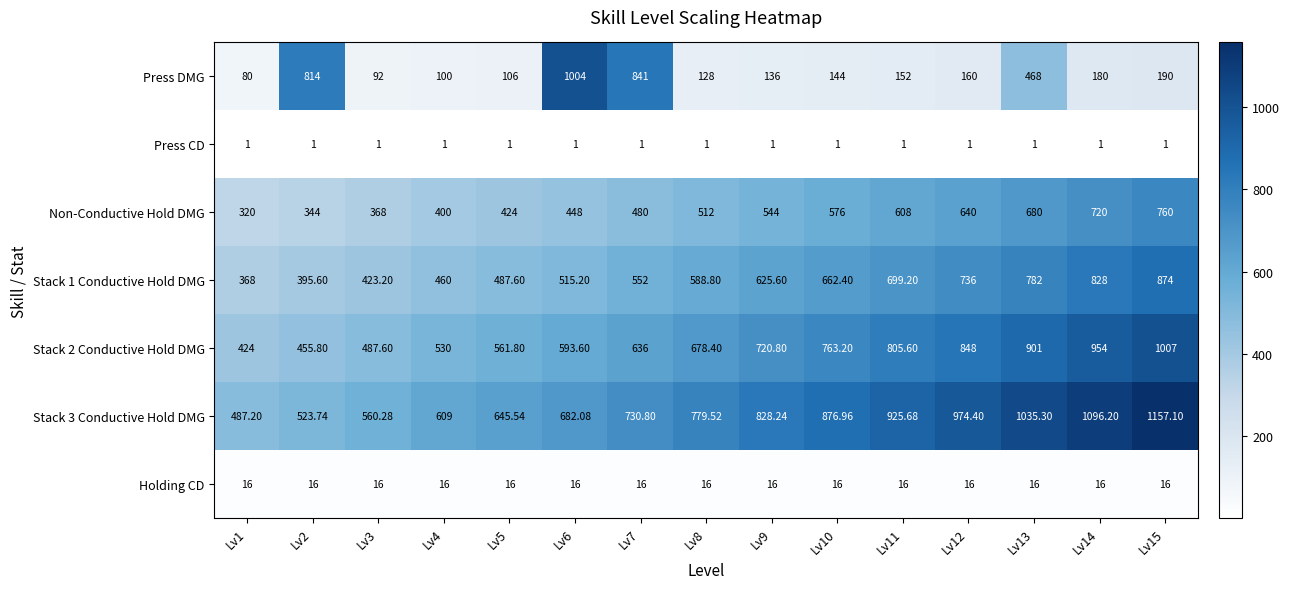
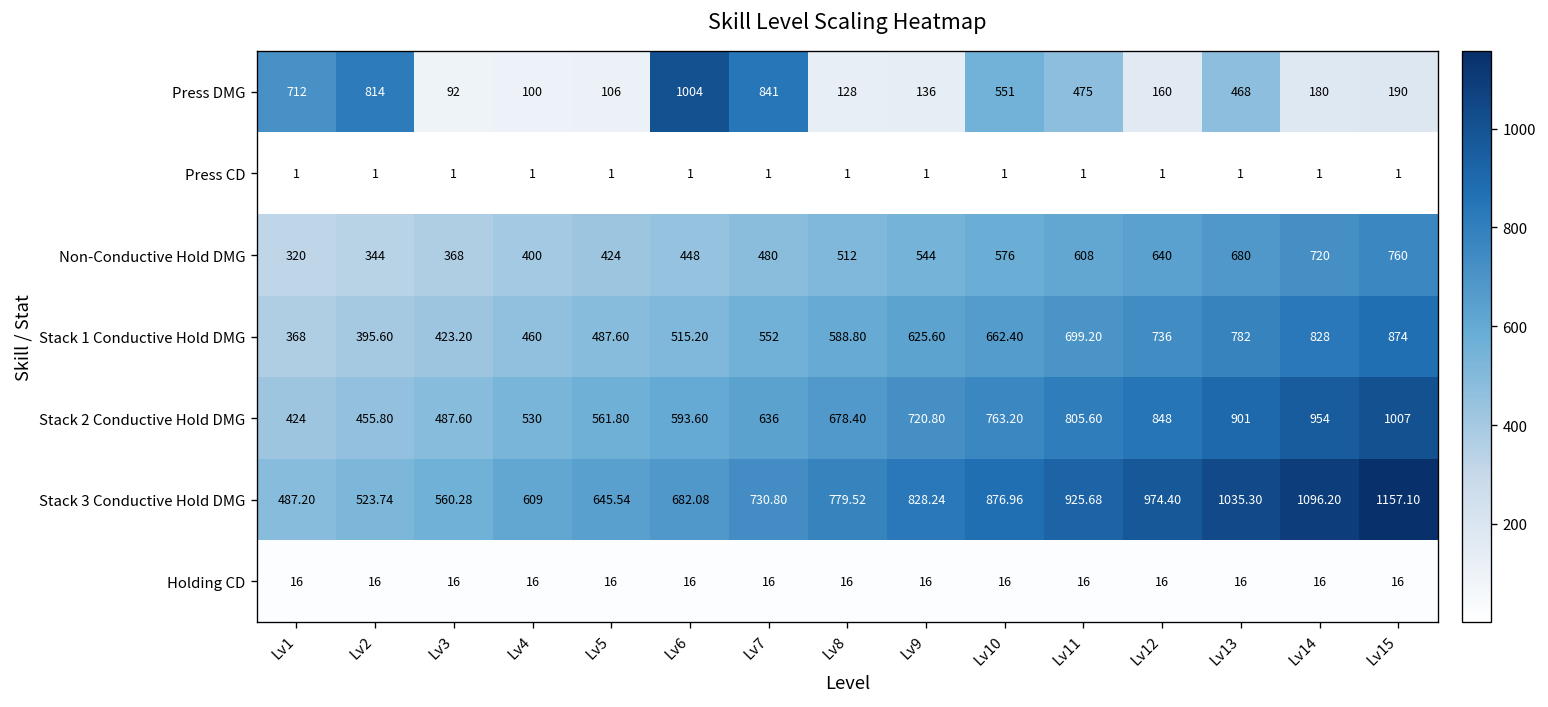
  {
    "Press DMG": {
-     "Lv1": 80,
+     "Lv1": 712,
      "Lv2": 814,
      "Lv3": 92,
      "Lv4": 100,
      "Lv5": 106,
      "Lv6": 1004,
      "Lv7": 841,
      "Lv8": 128,
      "Lv9": 136,
-     "Lv10": 144,
-     "Lv11": 152,
+     "Lv10": 551,
+     "Lv11": 475,
      "Lv12": 160,
      "Lv13": 468,
      "Lv14": 180,
      "Lv15": 190
    },
    "Press CD": {
      "Lv1": 1,
      "Lv2": 1,
      "Lv3": 1,
      "Lv4": 1,
      "Lv5": 1,
      "Lv6": 1,
      "Lv7": 1,
      "Lv8": 1,
      "Lv9": 1,
      "Lv10": 1,
      "Lv11": 1,
      "Lv12": 1,
      "Lv13": 1,
      "Lv14": 1,
      "Lv15": 1
    },
    "Non-Conductive Hold DMG": {
      "Lv1": 320,
      "Lv2": 344,
      "Lv3": 368,
      "Lv4": 400,
      "Lv5": 424,
      "Lv6": 448,
      "Lv7": 480,
      "Lv8": 512,
      "Lv9": 544,
      "Lv10": 576,
      "Lv11": 608,
      "Lv12": 640,
      "Lv13": 680,
      "Lv14": 720,
      "Lv15": 760
    },
    "Stack 1 Conductive Hold DMG": {
      "Lv1": 368,
      "Lv2": 395.60,
      "Lv3": 423.20,
      "Lv4": 460,
      "Lv5": 487.60,
      "Lv6": 515.20,
      "Lv7": 552,
      "Lv8": 588.80,
      "Lv9": 625.60,
      "Lv10": 662.40,
      "Lv11": 699.20,
      "Lv12": 736,
      "Lv13": 782,
      "Lv14": 828,
      "Lv15": 874
    },
    "Stack 2 Conductive Hold DMG": {
      "Lv1": 424,
      "Lv2": 455.80,
      "Lv3": 487.60,
      "Lv4": 530,
      "Lv5": 561.80,
      "Lv6": 593.60,
      "Lv7": 636,
      "Lv8": 678.40,
      "Lv9": 720.80,
      "Lv10": 763.20,
      "Lv11": 805.60,
      "Lv12": 848,
      "Lv13": 901,
      "Lv14": 954,
      "Lv15": 1007
    },
    "Stack 3 Conductive Hold DMG": {
      "Lv1": 487.20,
      "Lv2": 523.74,
      "Lv3": 560.28,
      "Lv4": 609,
      "Lv5": 645.54,
      "Lv6": 682.08,
      "Lv7": 730.80,
      "Lv8": 779.52,
      "Lv9": 828.24,
      "Lv10": 876.96,
      "Lv11": 925.68,
      "Lv12": 974.40,
      "Lv13": 1035.30,
      "Lv14": 1096.20,
      "Lv15": 1157.10
    },
    "Holding CD": {
      "Lv1": 16,
      "Lv2": 16,
      "Lv3": 16,
      "Lv4": 16,
      "Lv5": 16,
      "Lv6": 16,
      "Lv7": 16,
      "Lv8": 16,
      "Lv9": 16,
      "Lv10": 16,
      "Lv11": 16,
      "Lv12": 16,
      "Lv13": 16,
      "Lv14": 16,
      "Lv15": 16
    }
  }
